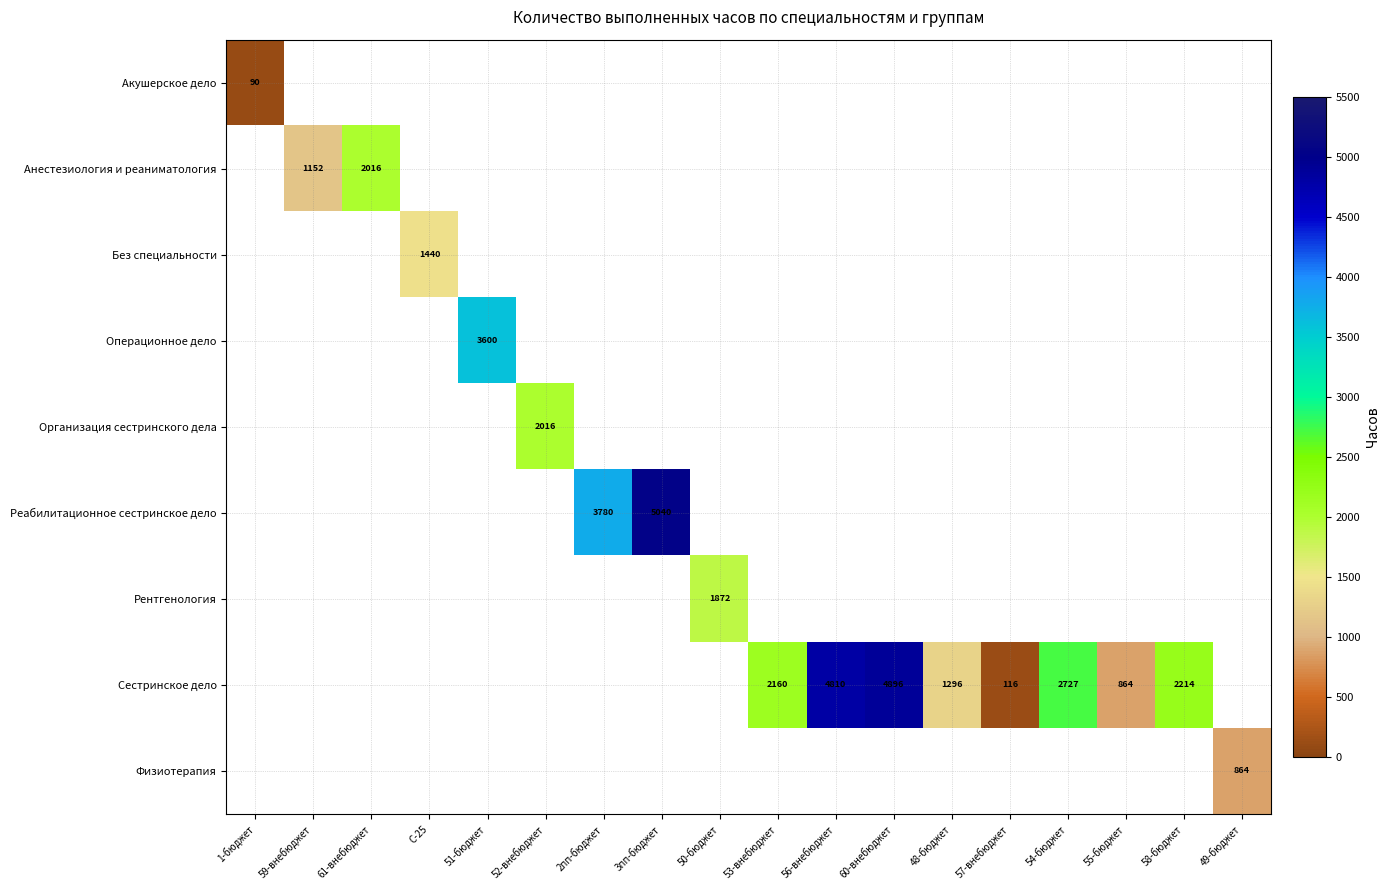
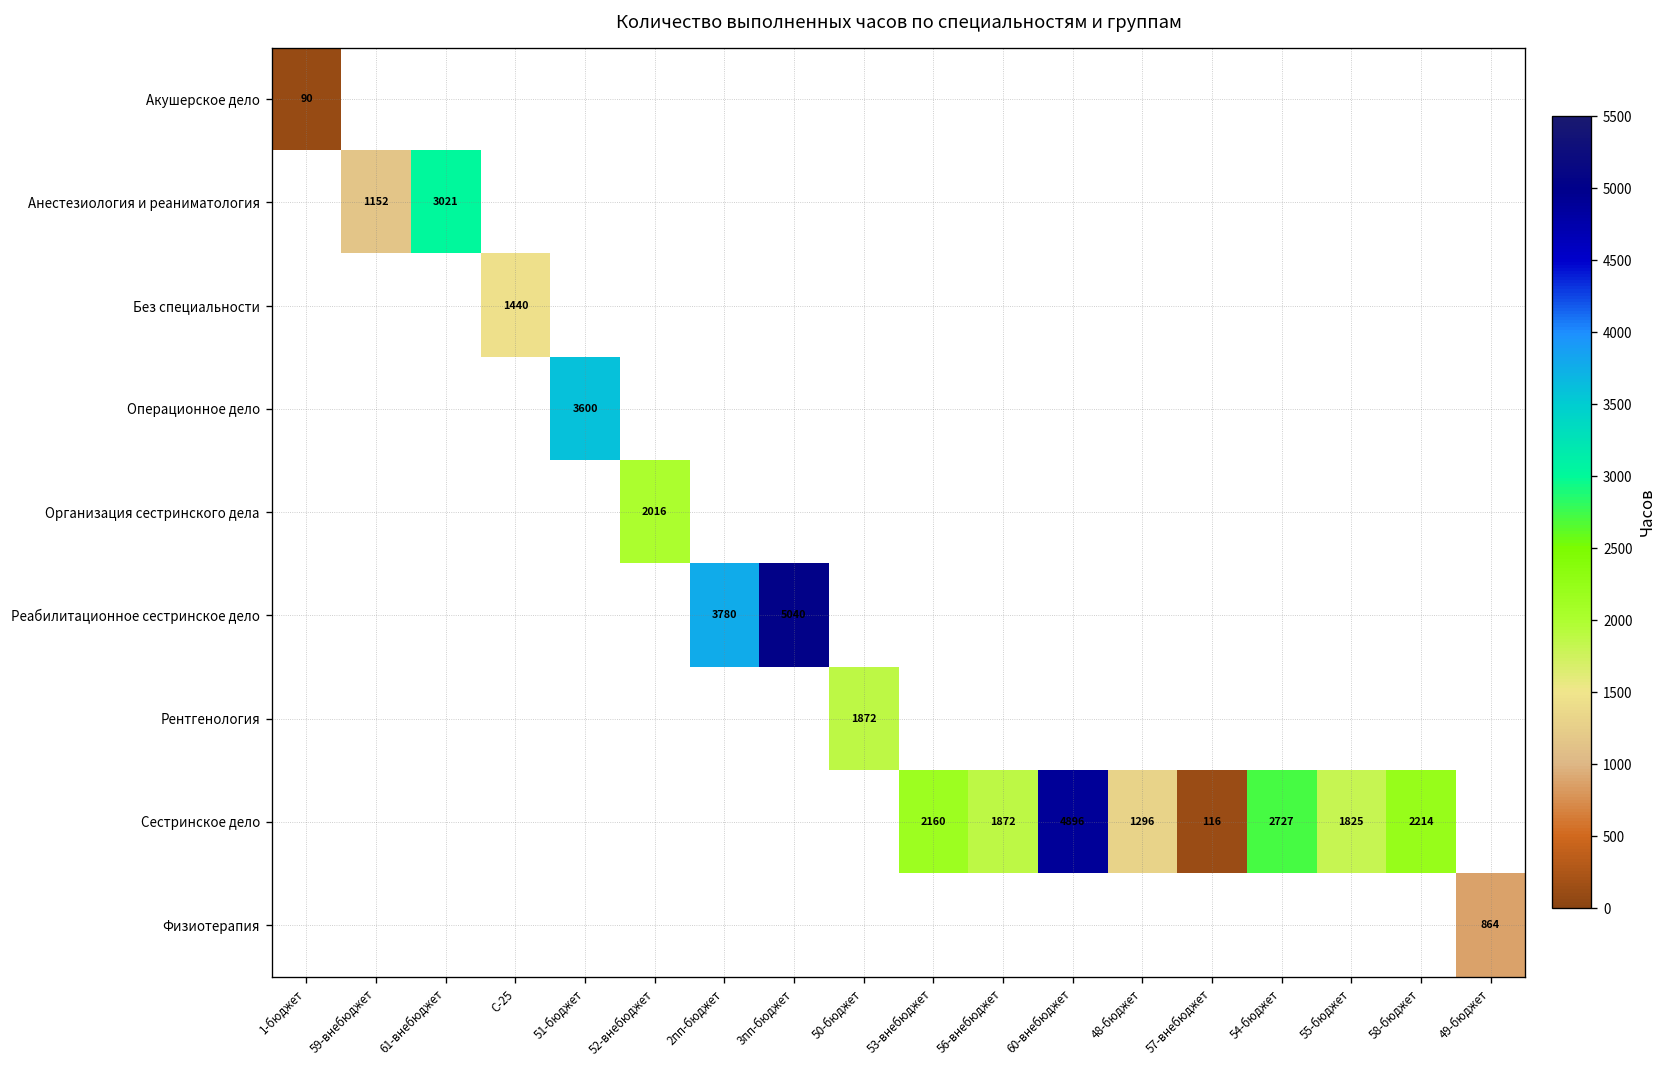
  {
    "Акушерское дело": {
      "1-бюджет": 90
    },
    "Анестезиология и реаниматология": {
      "59-внебюджет": 1152,
-     "61-внебюджет": 2016
+     "61-внебюджет": 3021
    },
    "Без специальности": {
      "C-25": 1440
    },
    "Операционное дело": {
      "51-бюджет": 3600
    },
    "Организация сестринского дела": {
      "52-внебюджет": 2016
    },
    "Реабилитационное сестринское дело": {
      "2пп-бюджет": 3780,
      "3пп-бюджет": 5040
    },
    "Рентгенология": {
      "50-бюджет": 1872
    },
    "Сестринское дело": {
      "53-внебюджет": 2160,
-     "56-внебюджет": 4810,
+     "56-внебюджет": 1872,
      "60-внебюджет": 4896,
      "48-бюджет": 1296,
      "57-внебюджет": 116,
      "54-бюджет": 2727,
-     "55-бюджет": 864,
+     "55-бюджет": 1825,
      "58-бюджет": 2214
    },
    "Физиотерапия": {
      "49-бюджет": 864
    }
  }
